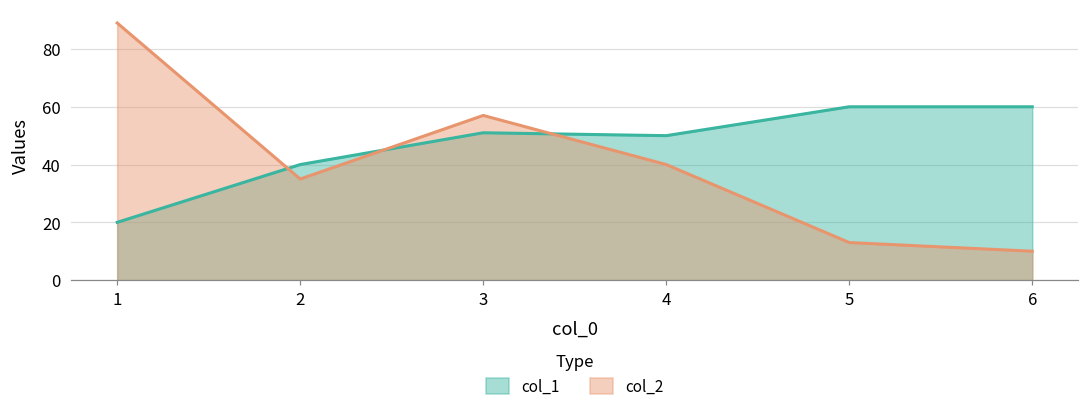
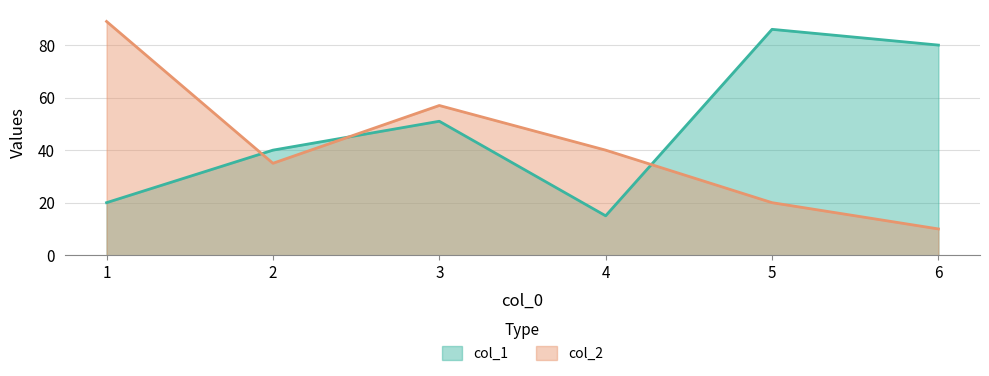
  {
    "col_1": {
      "1": 20,
      "2": 40,
      "3": 51,
-     "4": 50,
-     "5": 60,
-     "6": 60
+     "4": 15,
+     "5": 86,
+     "6": 80
    },
    "col_2": {
      "1": 89,
      "2": 35,
      "3": 57,
      "4": 40,
-     "5": 13,
+     "5": 20,
      "6": 10
    }
  }
